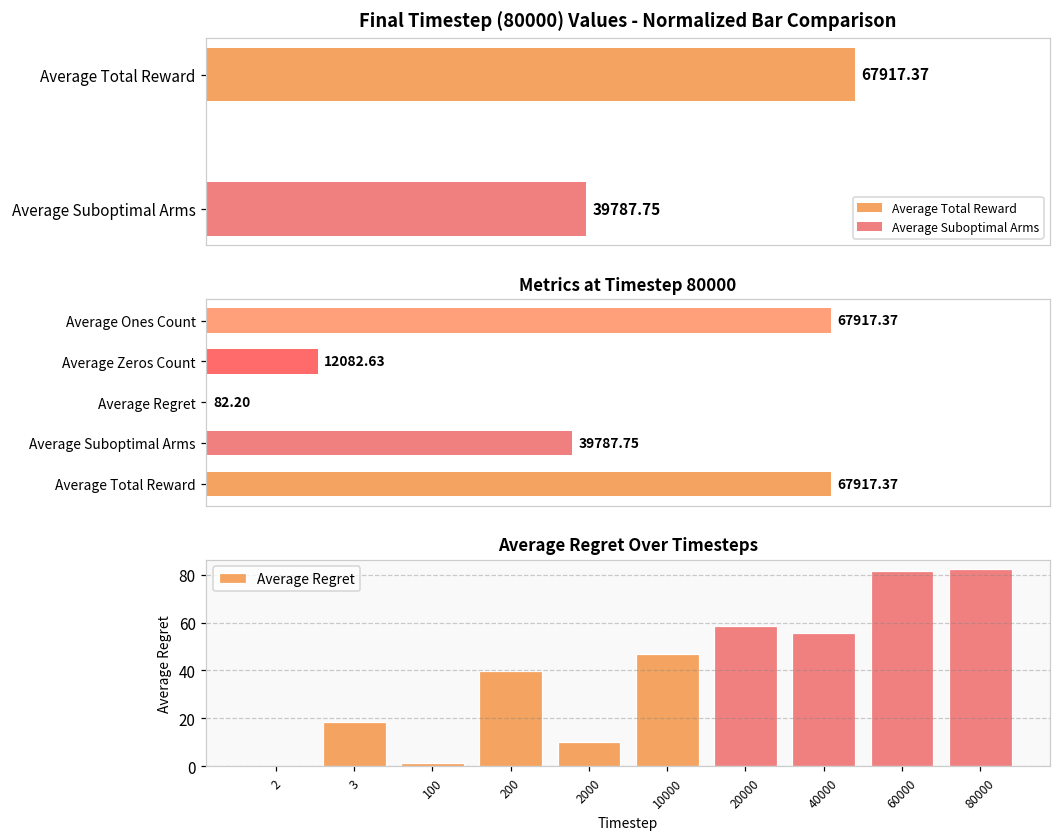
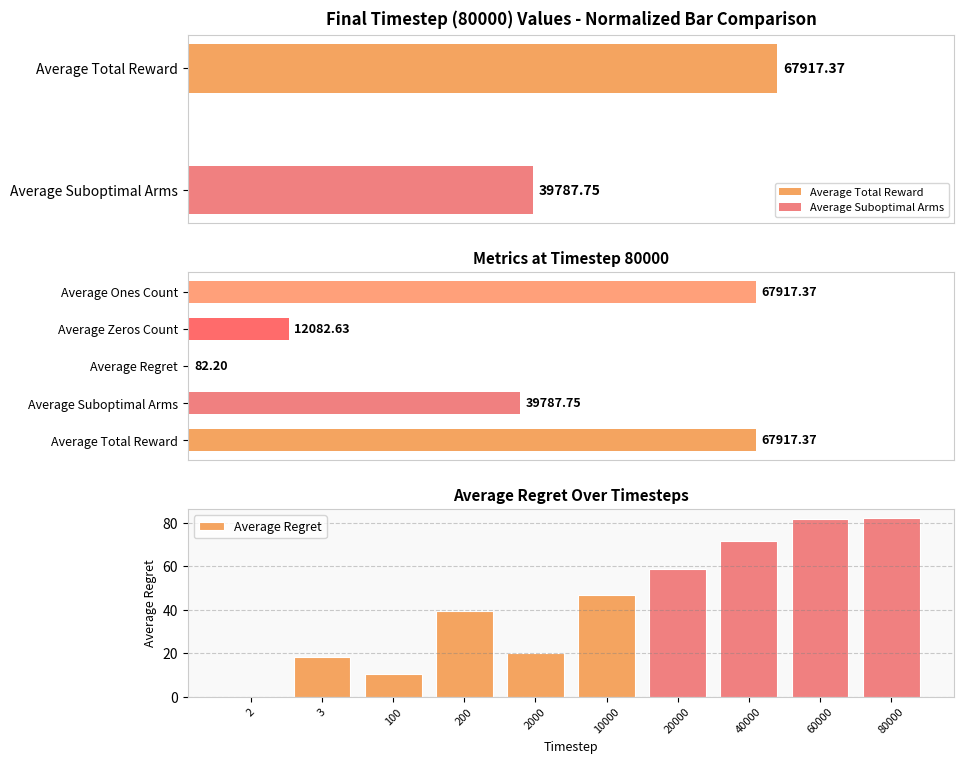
  {
    "Average Regret Over Timesteps": {
      "2": 0,
      "3": 19,
-     "100": 2,
+     "100": 10,
      "200": 40,
-     "2000": 10,
+     "2000": 20,
      "10000": 47,
      "20000": 59,
-     "40000": 56,
+     "40000": 72,
      "60000": 82,
      "80000": 82
    }
  }
